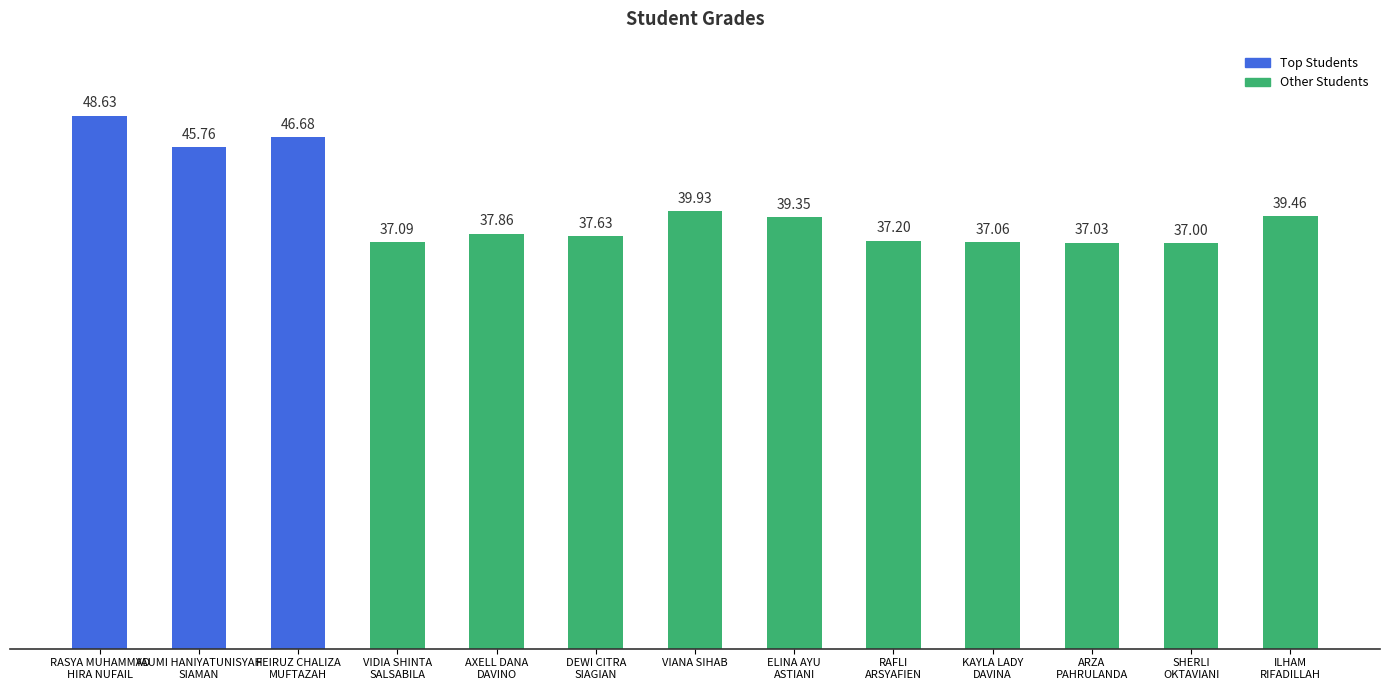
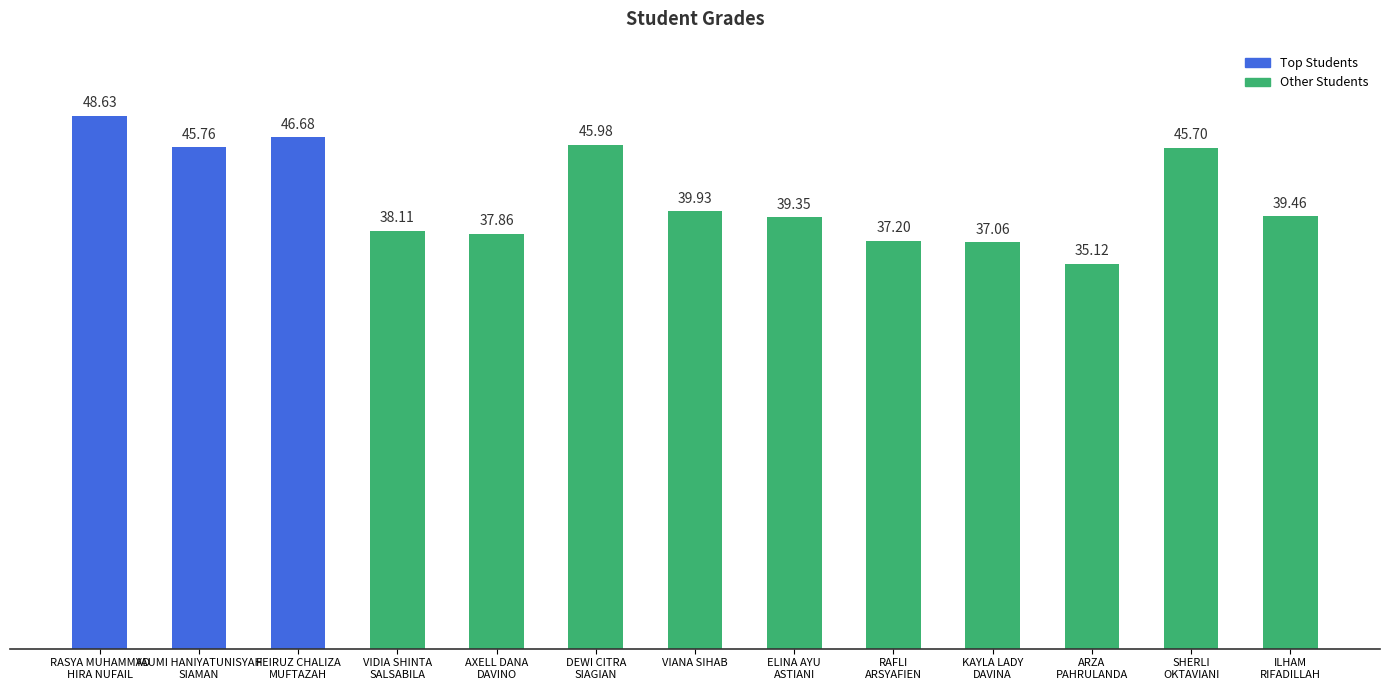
  {
    "RASYA MUHAMMAD HIRA NUFAIL": 48.63,
    "YAUMI HANIYATUNISYAH SIAMAN": 45.76,
    "FEIRUZ CHALIZA MUFTAZAH": 46.68,
-   "VIDIA SHINTA SALSABILA": 37.09,
+   "VIDIA SHINTA SALSABILA": 38.11,
    "AXELL DANA DAVINO": 37.86,
-   "DEWI CITRA SIAGIAN": 37.63,
+   "DEWI CITRA SIAGIAN": 45.98,
    "VIANA SIHAB": 39.93,
    "ELINA AYU ASTIANI": 39.35,
    "RAFLI ARSYAFIEN": 37.20,
    "KAYLA LADY DAVINA": 37.06,
-   "ARZA PAHRULANDA": 37.03,
-   "SHERLI OKTAVIANI": 37.00,
+   "ARZA PAHRULANDA": 35.12,
+   "SHERLI OKTAVIANI": 45.70,
    "ILHAM RIFADILLAH": 39.46
  }
